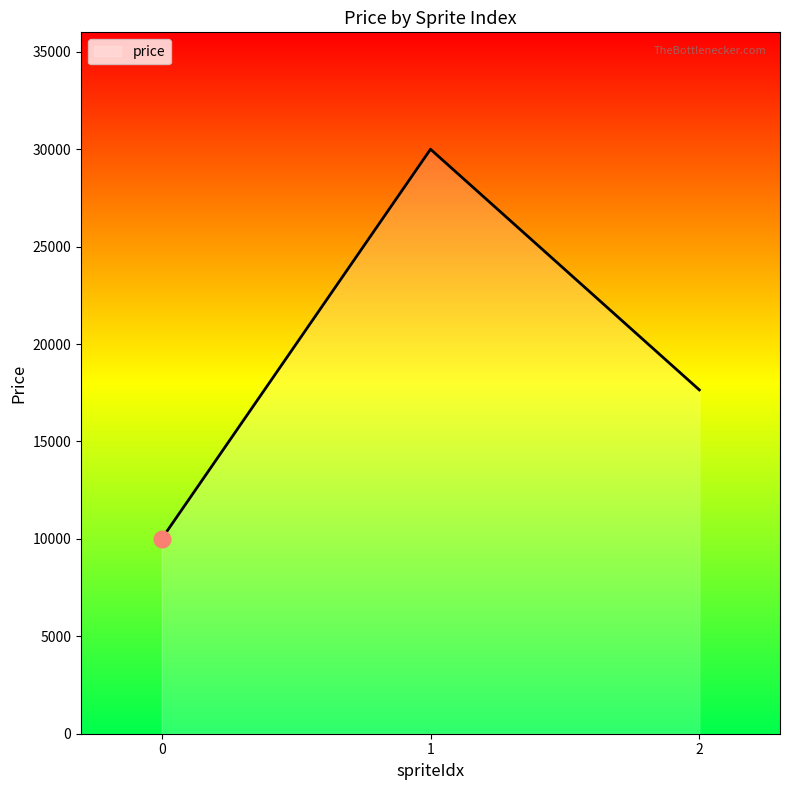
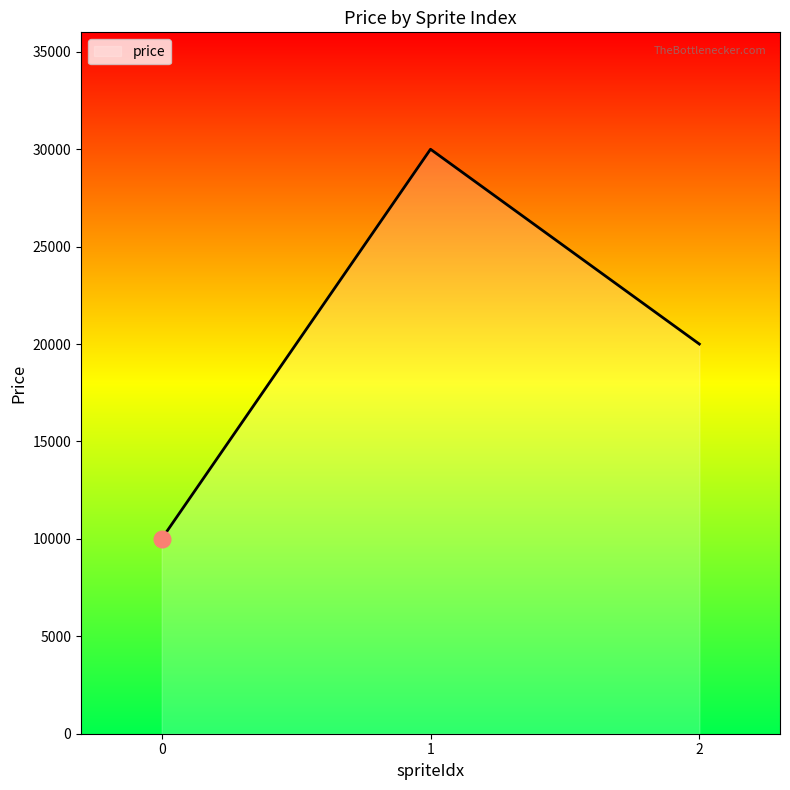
  {
    "price": {
      "1": 30000,
-     "2": 17600
+     "2": 20000
    }
  }
